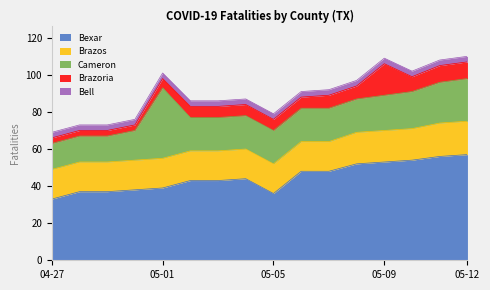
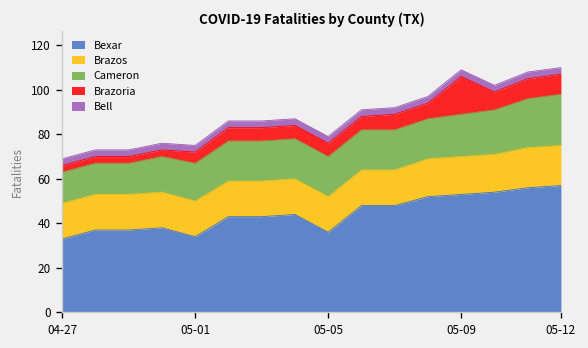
  {
    "Bexar": {
      "04-27": 33,
-     "05-01": 39,
+     "05-01": 34,
      "05-05": 36,
      "05-09": 53,
      "05-12": 57
    },
    "Brazos": {
      "04-27": 16,
      "05-01": 16,
      "05-05": 16,
      "05-09": 17,
      "05-12": 18
    },
    "Cameron": {
      "04-27": 14,
-     "05-01": 38,
+     "05-01": 17,
      "05-05": 18,
      "05-09": 19,
      "05-12": 23
    },
    "Brazoria": {
      "04-27": 3,
      "05-01": 5,
      "05-05": 6,
      "05-09": 17,
      "05-12": 9
    },
    "Bell": {
      "04-27": 3,
      "05-01": 3,
      "05-05": 3,
      "05-09": 3,
      "05-12": 3
    }
  }
